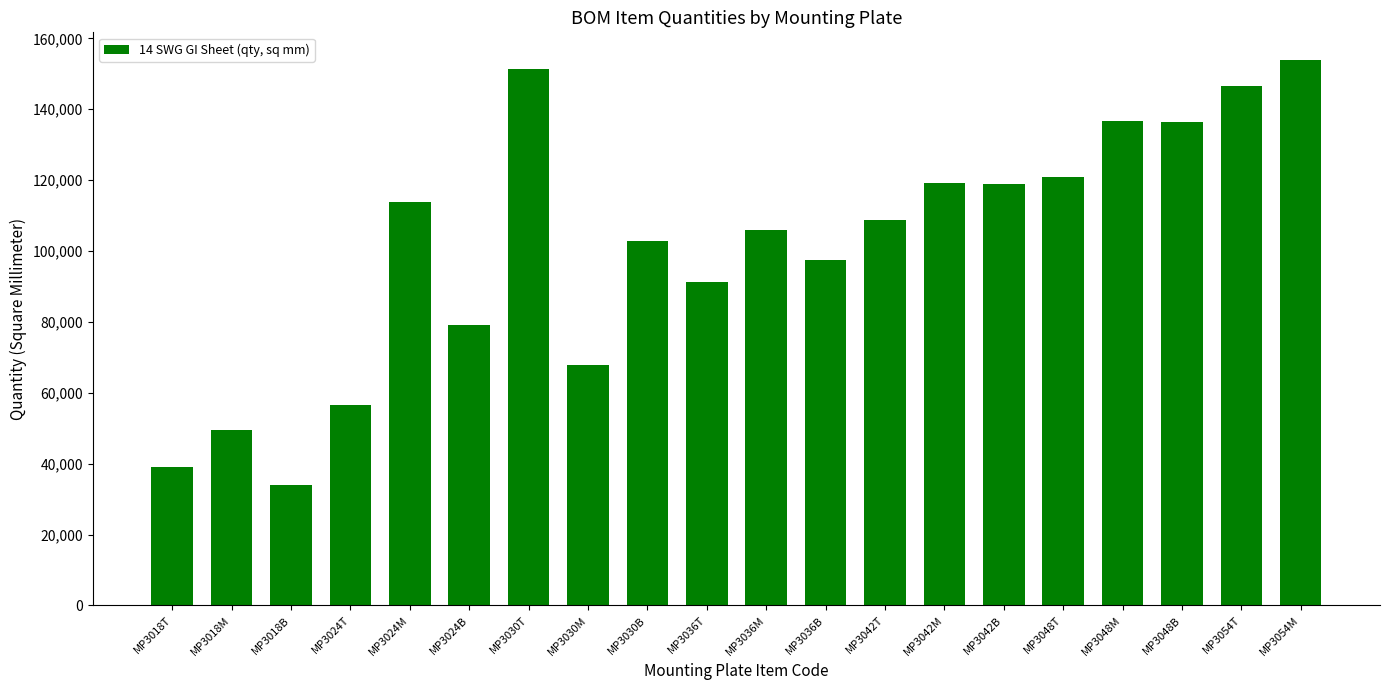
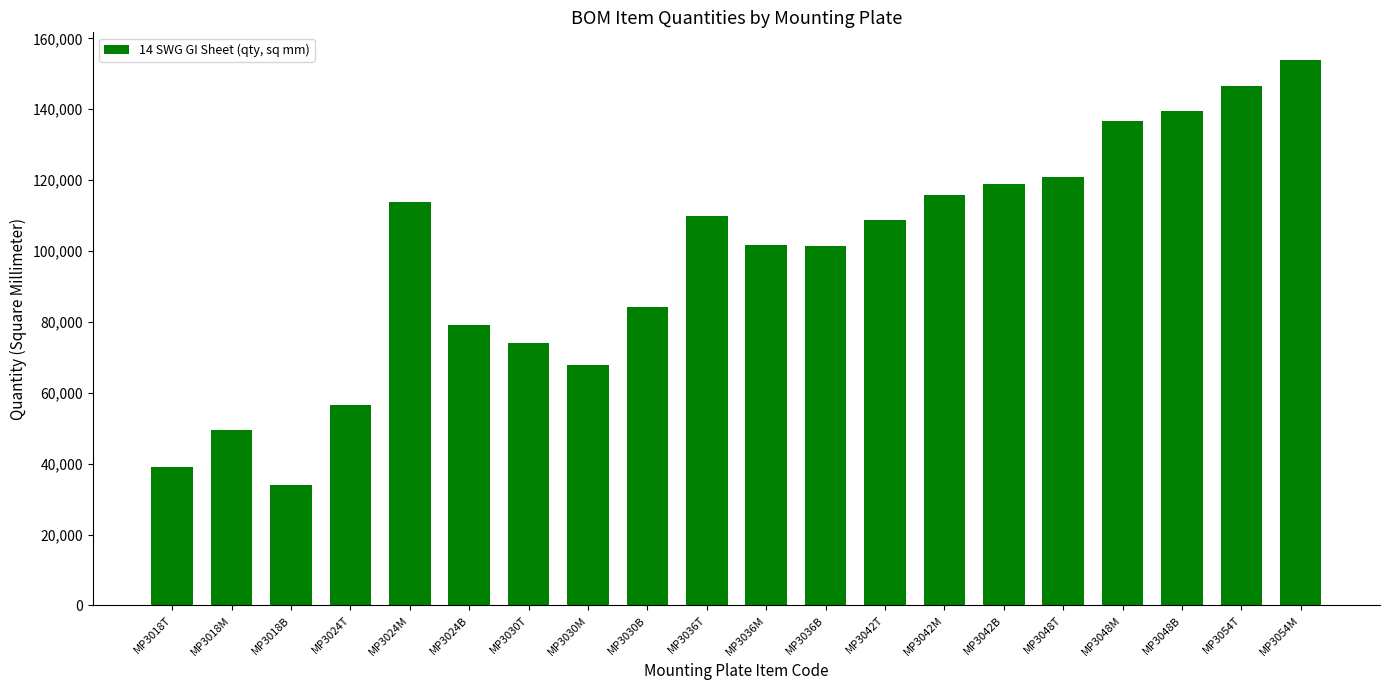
  {
    "MP3018T": "39,000",
    "MP3018M": "50,000",
    "MP3018B": "34,000",
    "MP3024T": "57,000",
    "MP3024M": "114,000",
    "MP3024B": "79,000",
-   "MP3030T": "151,000",
+   "MP3030T": "74,000",
    "MP3030M": "68,000",
-   "MP3030B": "103,000",
-   "MP3036T": "91,000",
-   "MP3036M": "106,000",
-   "MP3036B": "98,000",
+   "MP3030B": "84,000",
+   "MP3036T": "110,000",
+   "MP3036M": "102,000",
+   "MP3036B": "102,000",
    "MP3042T": "109,000",
-   "MP3042M": "119,000",
+   "MP3042M": "116,000",
    "MP3042B": "119,000",
    "MP3048T": "121,000",
    "MP3048M": "137,000",
-   "MP3048B": "136,000",
+   "MP3048B": "139,000",
    "MP3054T": "147,000",
    "MP3054M": "154,000"
  }
